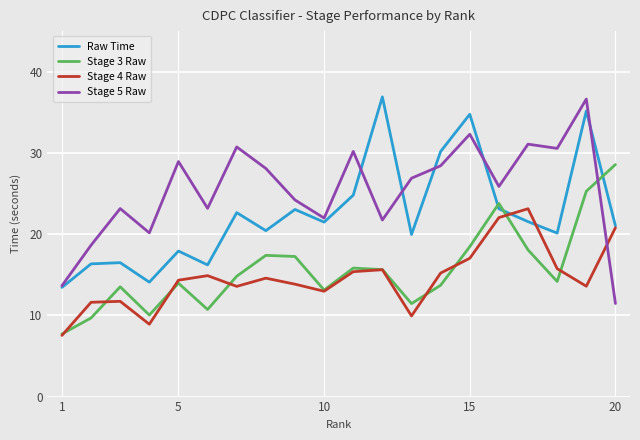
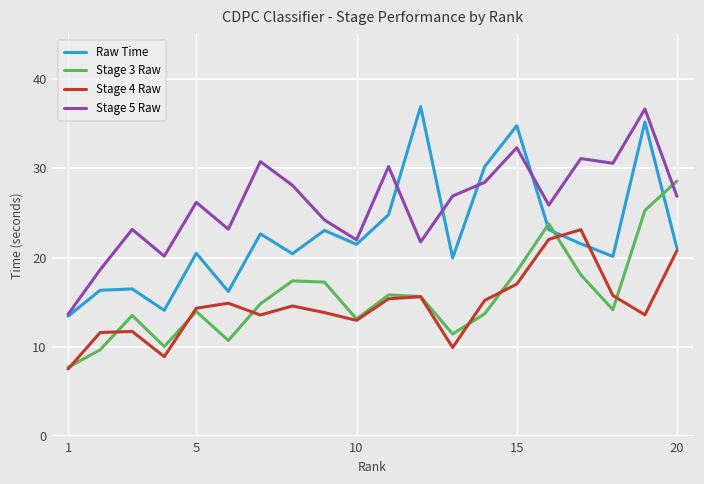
  {
    "Raw Time": {
-     "5": 18,
+     "5": 20,
      "10": 21,
      "15": 35
    },
    "Stage 3 Raw": {
      "5": 14,
      "15": 18,
      "20": 29
    },
    "Stage 4 Raw": {
      "5": 14,
      "15": 17
    },
    "Stage 5 Raw": {
-     "5": 29,
+     "5": 26,
      "10": 22,
      "15": 32,
-     "20": 11
+     "20": 27
    }
  }
